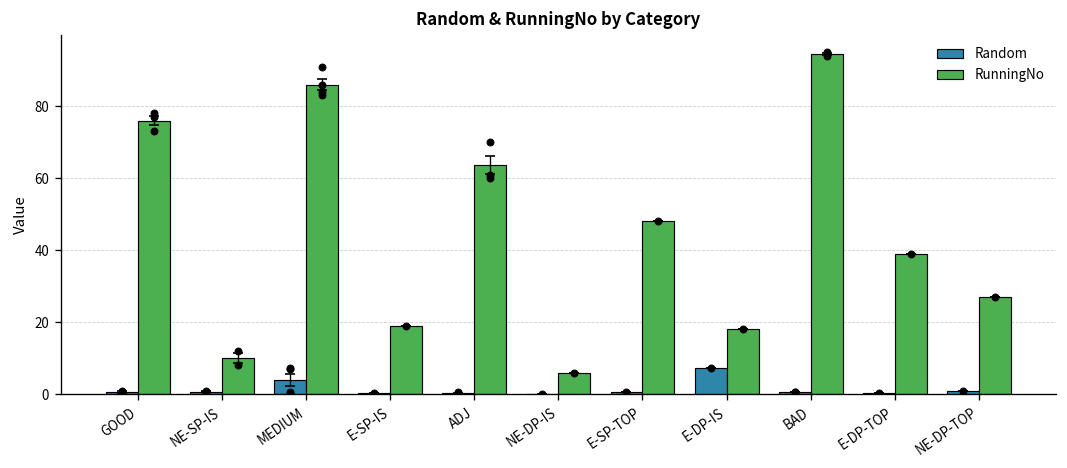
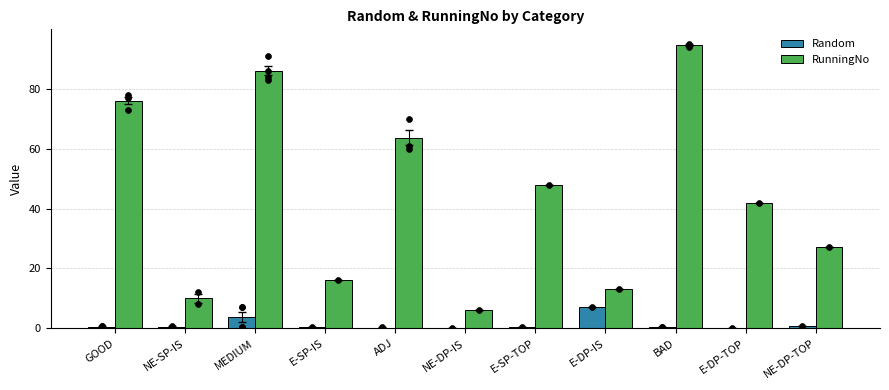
  {
    "RunningNo": {
      "GOOD": 76,
      "NE-SP-IS": 10,
      "MEDIUM": 86,
-     "E-SP-IS": 19,
+     "E-SP-IS": 16,
      "ADJ": 64,
      "NE-DP-IS": 6,
      "E-SP-TOP": 48,
-     "E-DP-IS": 18,
+     "E-DP-IS": 13,
      "BAD": 95,
-     "E-DP-TOP": 39,
+     "E-DP-TOP": 42,
      "NE-DP-TOP": 27
    }
  }
